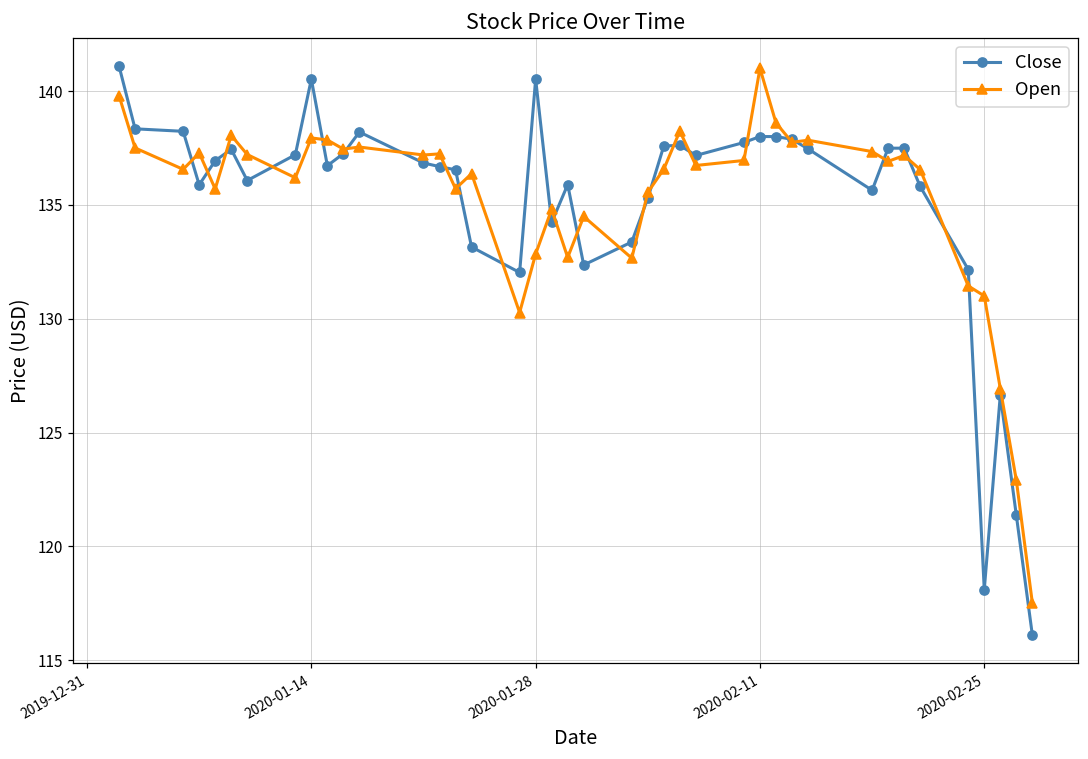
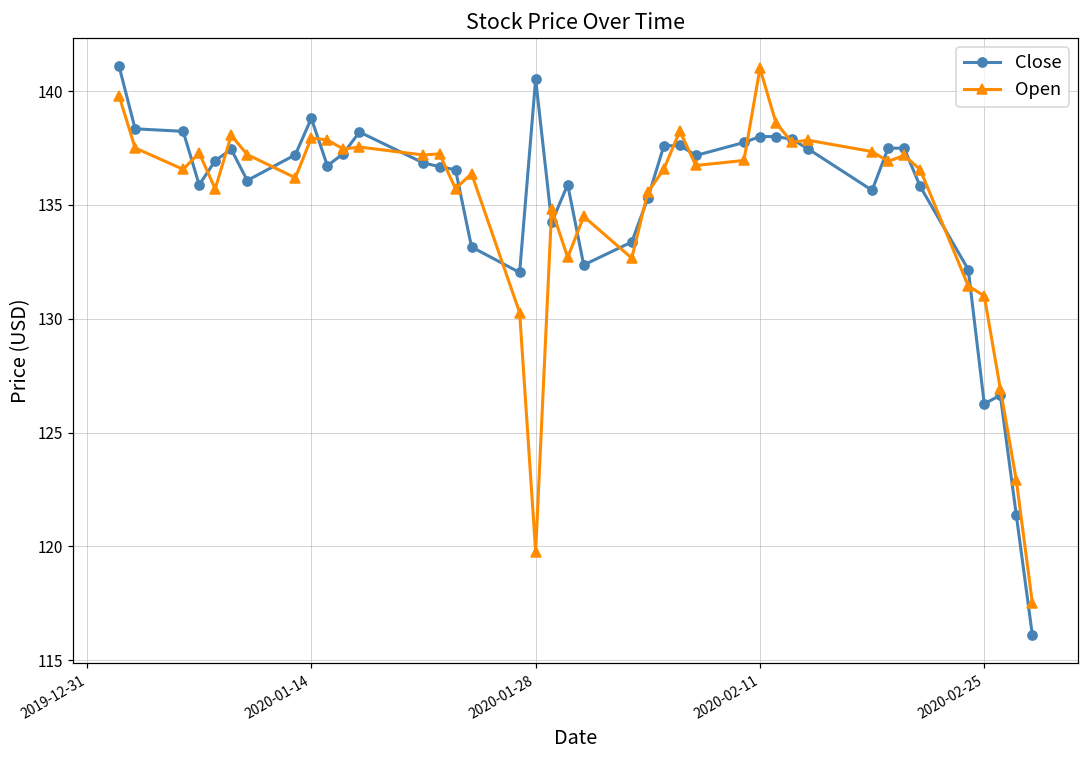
  {
    "Close": {
-     "2020-01-14": 140.5,
+     "2020-01-14": 138.8,
      "2020-01-28": 140.5,
      "2020-02-11": 138.0,
-     "2020-02-25": 118.1
+     "2020-02-25": 126.3
    },
    "Open": {
      "2020-01-14": 137.9,
-     "2020-01-28": 132.8,
+     "2020-01-28": 119.8,
      "2020-02-11": 141.0,
      "2020-02-25": 131.0
    }
  }
